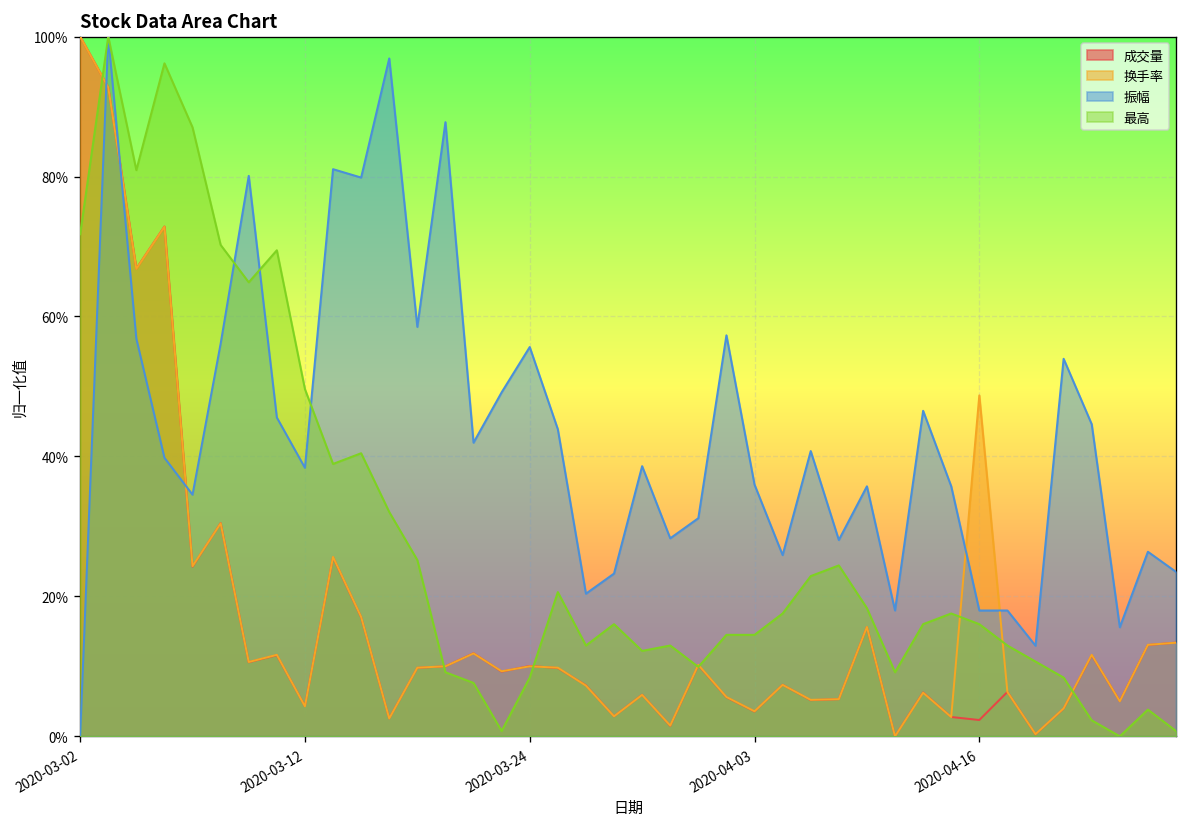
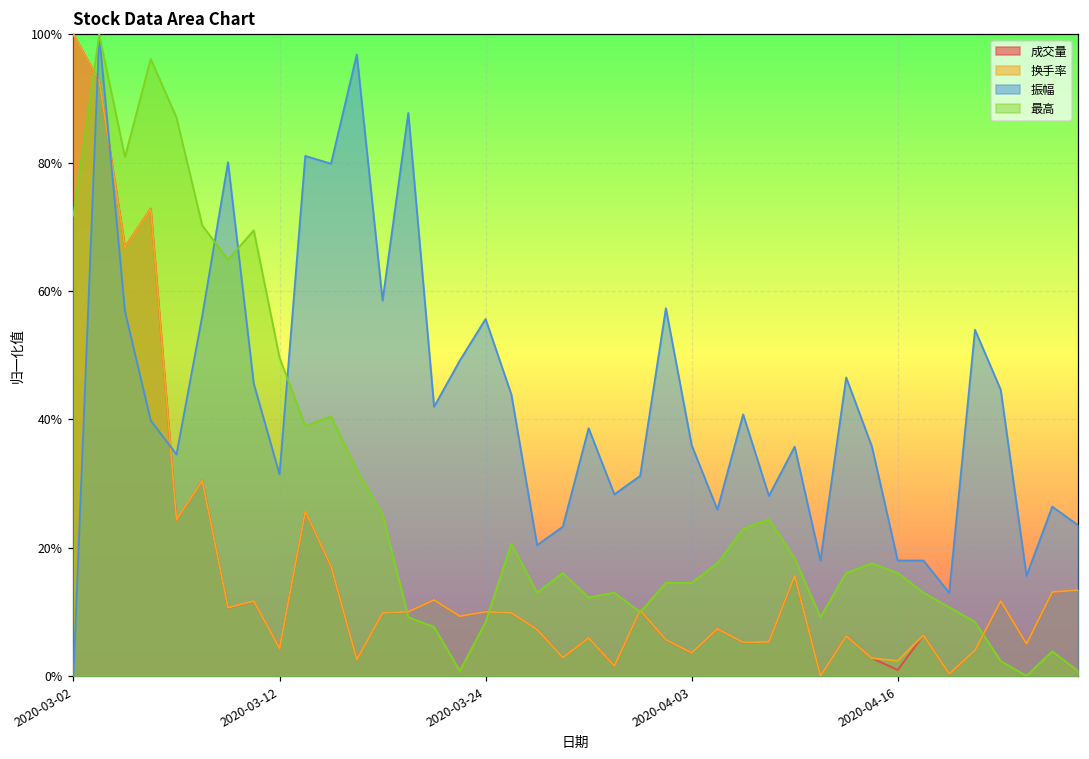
  {
    "成交量": {
-     "2020-04-16": "2%"
+     "2020-04-16": "1%"
    },
    "换手率": {
-     "2020-04-16": "49%"
+     "2020-04-16": "2%"
    },
    "振幅": {
      "2020-03-02": "0%",
-     "2020-03-12": "38%",
+     "2020-03-12": "31%",
      "2020-03-24": "56%",
      "2020-04-03": "36%",
      "2020-04-16": "18%"
    },
    "最高": {
      "2020-03-02": "72%",
      "2020-03-12": "50%",
      "2020-03-24": "8%",
      "2020-04-03": "15%",
      "2020-04-16": "16%"
    }
  }
